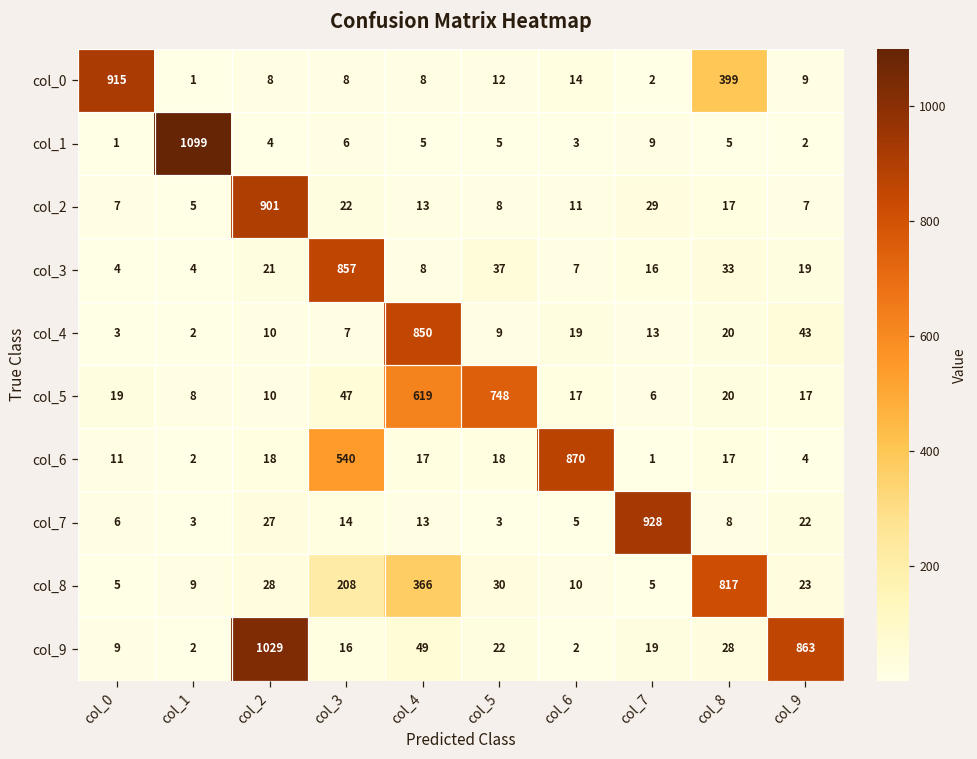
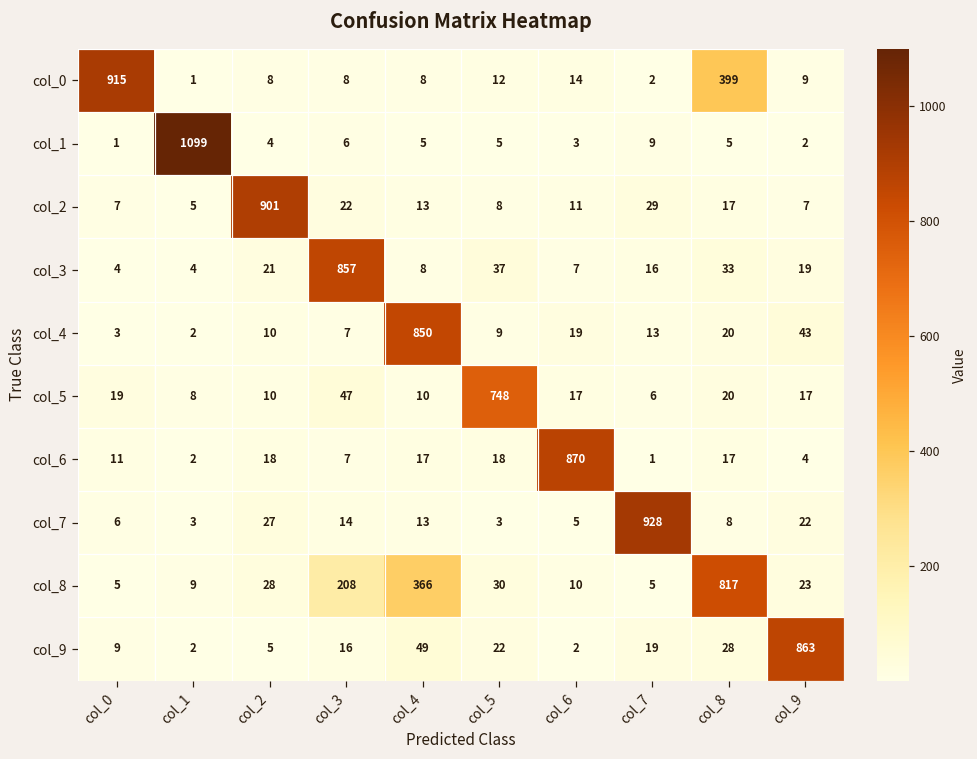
  {
    "col_0": {
      "col_0": 915,
      "col_1": 1,
      "col_2": 8,
      "col_3": 8,
      "col_4": 8,
      "col_5": 12,
      "col_6": 14,
      "col_7": 2,
      "col_8": 399,
      "col_9": 9
    },
    "col_1": {
      "col_0": 1,
      "col_1": 1099,
      "col_2": 4,
      "col_3": 6,
      "col_4": 5,
      "col_5": 5,
      "col_6": 3,
      "col_7": 9,
      "col_8": 5,
      "col_9": 2
    },
    "col_2": {
      "col_0": 7,
      "col_1": 5,
      "col_2": 901,
      "col_3": 22,
      "col_4": 13,
      "col_5": 8,
      "col_6": 11,
      "col_7": 29,
      "col_8": 17,
      "col_9": 7
    },
    "col_3": {
      "col_0": 4,
      "col_1": 4,
      "col_2": 21,
      "col_3": 857,
      "col_4": 8,
      "col_5": 37,
      "col_6": 7,
      "col_7": 16,
      "col_8": 33,
      "col_9": 19
    },
    "col_4": {
      "col_0": 3,
      "col_1": 2,
      "col_2": 10,
      "col_3": 7,
      "col_4": 850,
      "col_5": 9,
      "col_6": 19,
      "col_7": 13,
      "col_8": 20,
      "col_9": 43
    },
    "col_5": {
      "col_0": 19,
      "col_1": 8,
      "col_2": 10,
      "col_3": 47,
-     "col_4": 619,
+     "col_4": 10,
      "col_5": 748,
      "col_6": 17,
      "col_7": 6,
      "col_8": 20,
      "col_9": 17
    },
    "col_6": {
      "col_0": 11,
      "col_1": 2,
      "col_2": 18,
-     "col_3": 540,
+     "col_3": 7,
      "col_4": 17,
      "col_5": 18,
      "col_6": 870,
      "col_7": 1,
      "col_8": 17,
      "col_9": 4
    },
    "col_7": {
      "col_0": 6,
      "col_1": 3,
      "col_2": 27,
      "col_3": 14,
      "col_4": 13,
      "col_5": 3,
      "col_6": 5,
      "col_7": 928,
      "col_8": 8,
      "col_9": 22
    },
    "col_8": {
      "col_0": 5,
      "col_1": 9,
      "col_2": 28,
      "col_3": 208,
      "col_4": 366,
      "col_5": 30,
      "col_6": 10,
      "col_7": 5,
      "col_8": 817,
      "col_9": 23
    },
    "col_9": {
      "col_0": 9,
      "col_1": 2,
-     "col_2": 1029,
+     "col_2": 5,
      "col_3": 16,
      "col_4": 49,
      "col_5": 22,
      "col_6": 2,
      "col_7": 19,
      "col_8": 28,
      "col_9": 863
    }
  }
